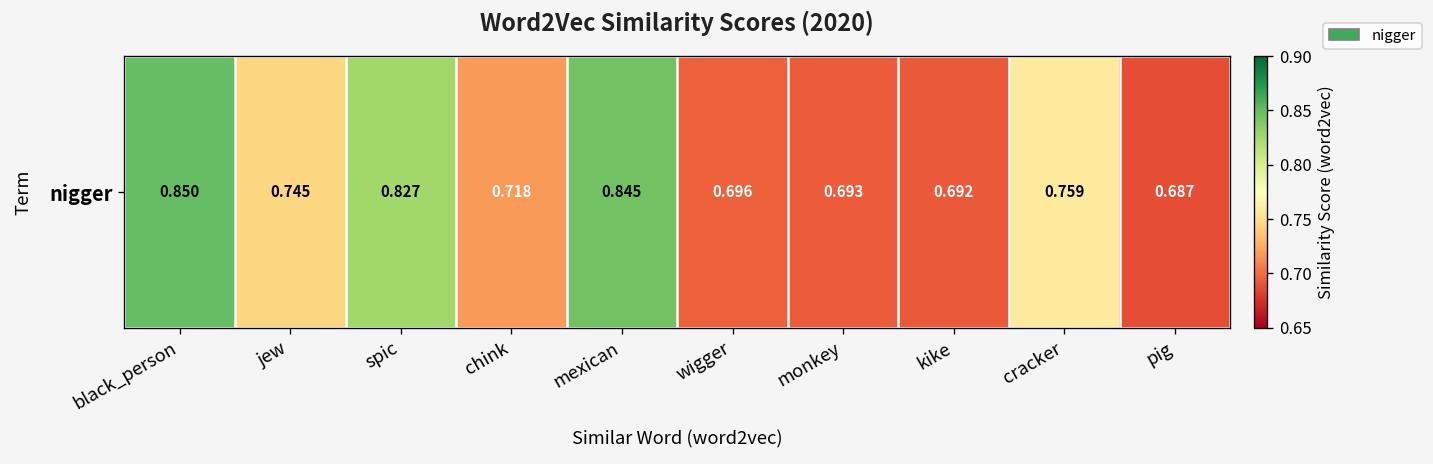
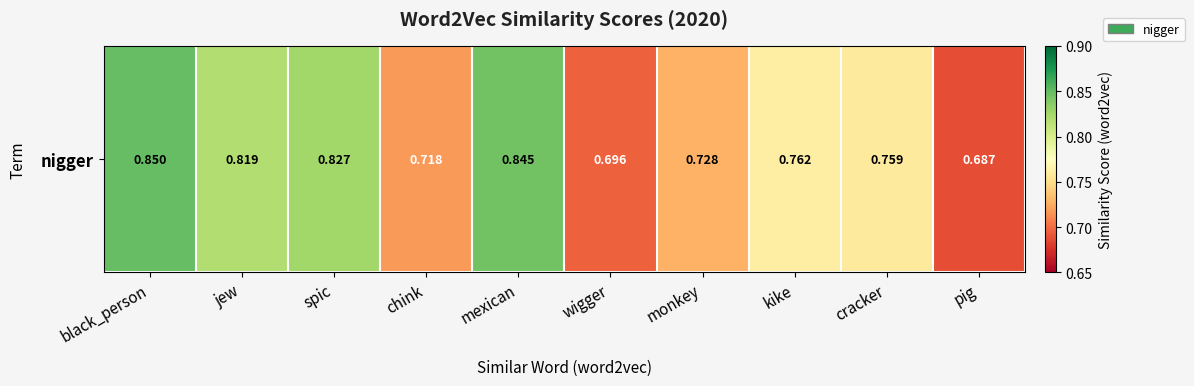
  {
    "nigger": {
      "black_person": 0.850,
-     "jew": 0.745,
+     "jew": 0.819,
      "spic": 0.827,
      "chink": 0.718,
      "mexican": 0.845,
      "wigger": 0.696,
-     "monkey": 0.693,
-     "kike": 0.692,
+     "monkey": 0.728,
+     "kike": 0.762,
      "cracker": 0.759,
      "pig": 0.687
    }
  }
